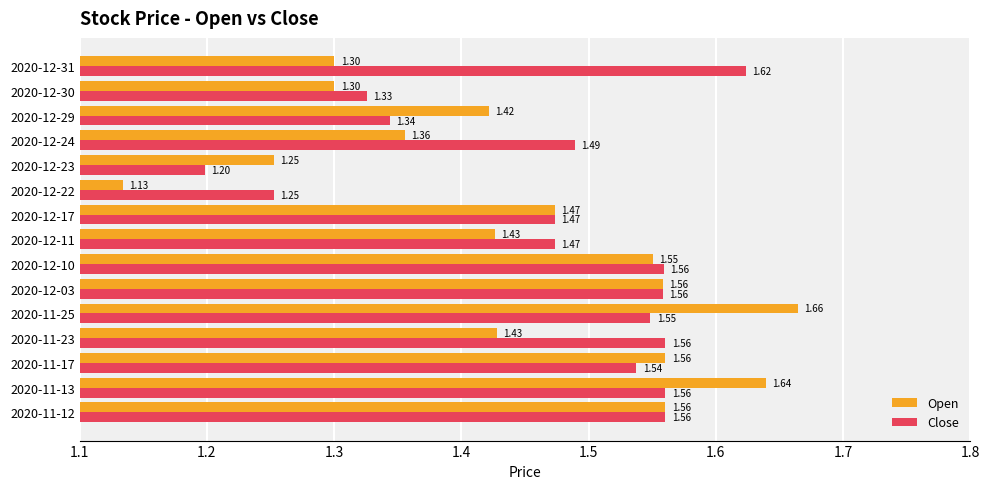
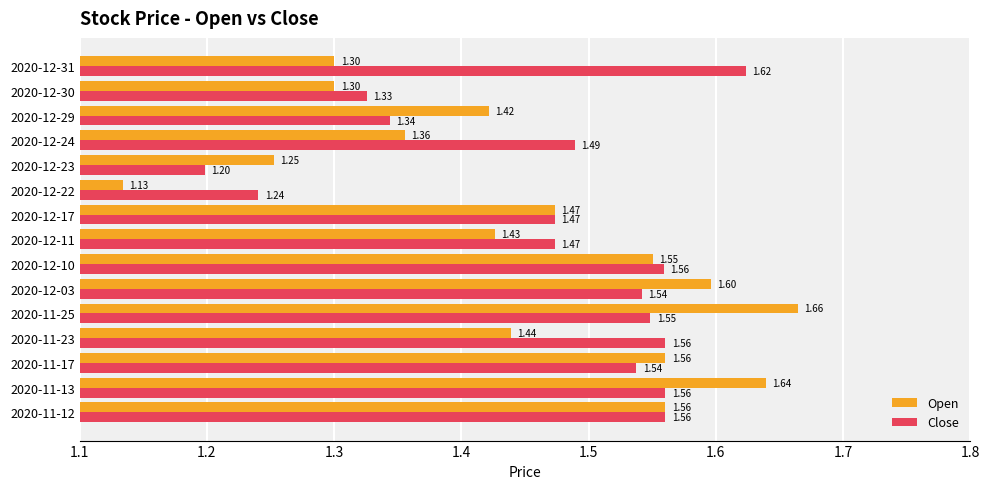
  {
    "Open": {
      "2020-12-31": 1.30,
      "2020-12-30": 1.30,
      "2020-12-29": 1.42,
      "2020-12-24": 1.36,
      "2020-12-23": 1.25,
      "2020-12-22": 1.13,
      "2020-12-17": 1.47,
      "2020-12-11": 1.43,
      "2020-12-10": 1.55,
-     "2020-12-03": 1.56,
+     "2020-12-03": 1.60,
      "2020-11-25": 1.66,
-     "2020-11-23": 1.43,
+     "2020-11-23": 1.44,
      "2020-11-17": 1.56,
      "2020-11-13": 1.64,
      "2020-11-12": 1.56
    },
    "Close": {
      "2020-12-31": 1.62,
      "2020-12-30": 1.33,
      "2020-12-29": 1.34,
      "2020-12-24": 1.49,
      "2020-12-23": 1.20,
-     "2020-12-22": 1.25,
+     "2020-12-22": 1.24,
      "2020-12-17": 1.47,
      "2020-12-11": 1.47,
      "2020-12-10": 1.56,
-     "2020-12-03": 1.56,
+     "2020-12-03": 1.54,
      "2020-11-25": 1.55,
      "2020-11-23": 1.56,
      "2020-11-17": 1.54,
      "2020-11-13": 1.56,
      "2020-11-12": 1.56
    }
  }
